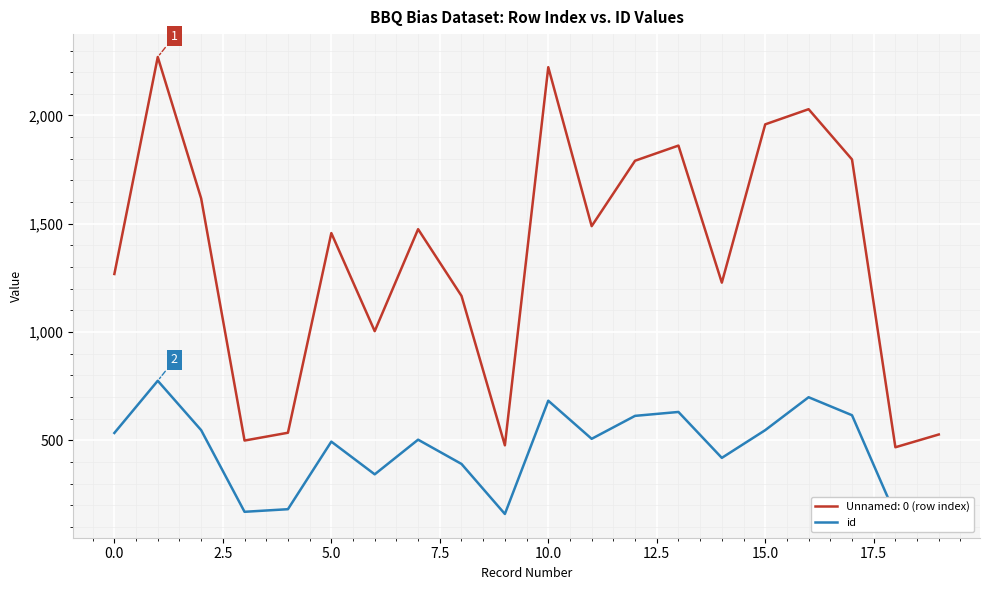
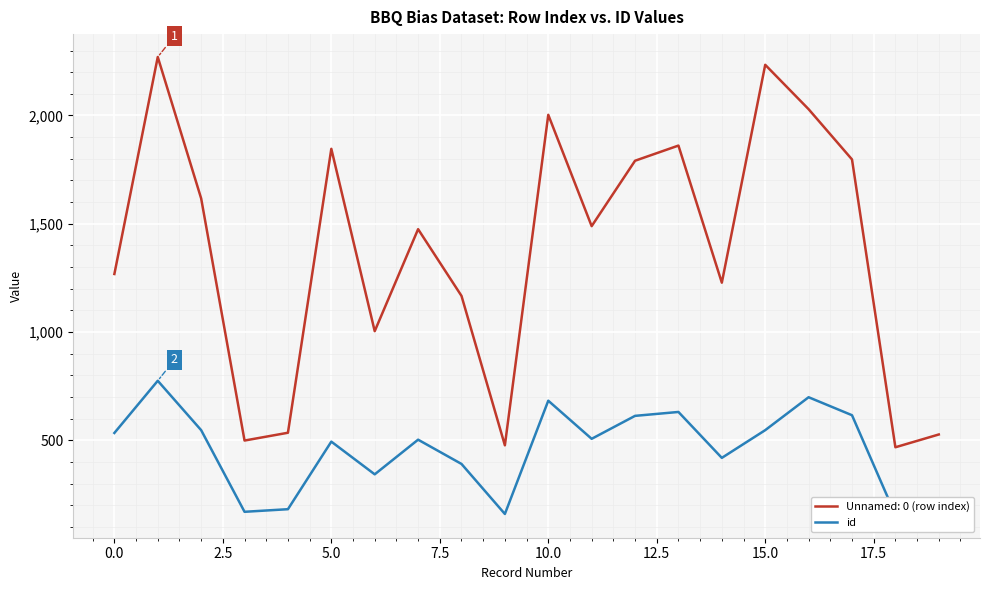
  {
    "Unnamed: 0 (row index)": {
      "0.0": "1,270",
-     "5.0": "1,460",
-     "10.0": "2,220",
-     "15.0": "1,960"
+     "5.0": "1,850",
+     "10.0": "2,000",
+     "15.0": "2,230"
    },
    "id": {
      "0.0": "530",
      "5.0": "490",
      "10.0": "680",
      "15.0": "550"
    }
  }
